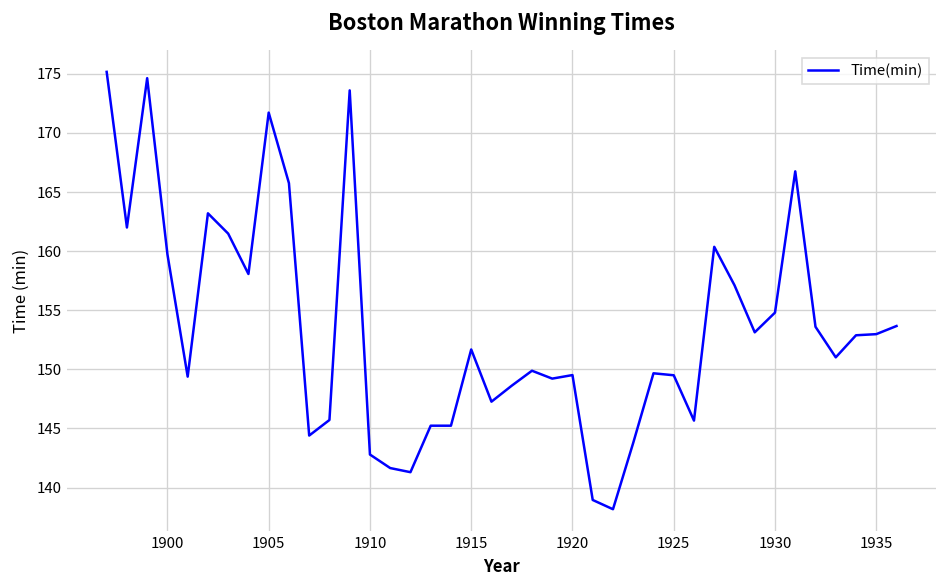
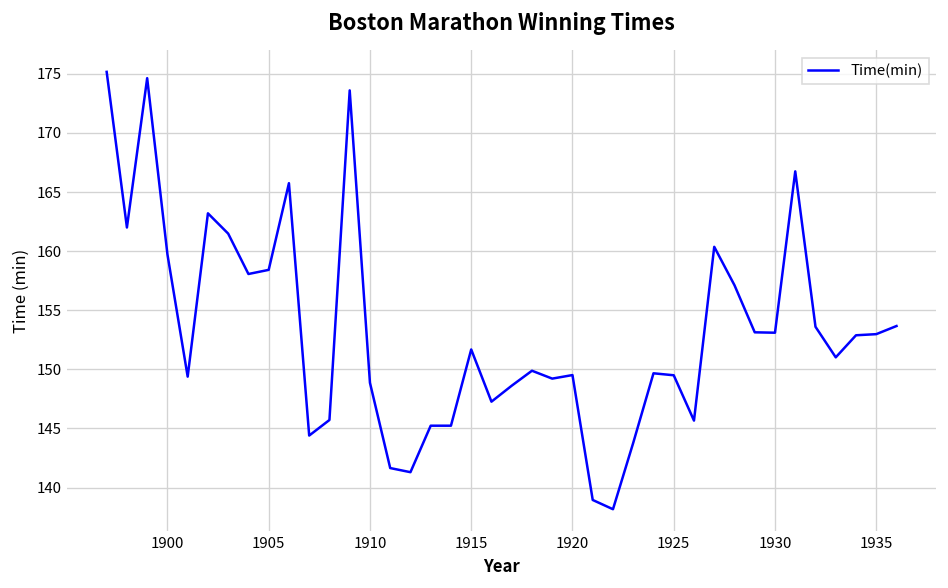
  {
    "1900": 160,
-   "1905": 172,
-   "1910": 143,
+   "1905": 158,
+   "1910": 149,
    "1915": 152,
    "1920": 150,
    "1925": 150,
-   "1930": 155,
+   "1930": 153,
    "1935": 153
  }
